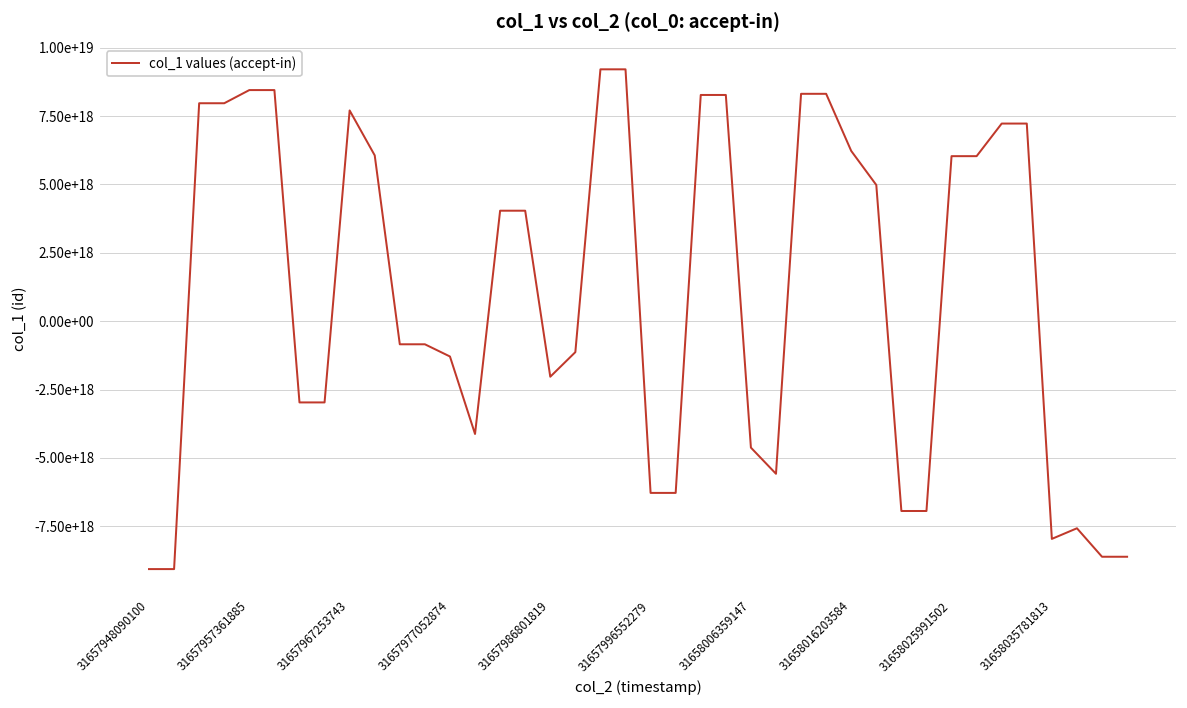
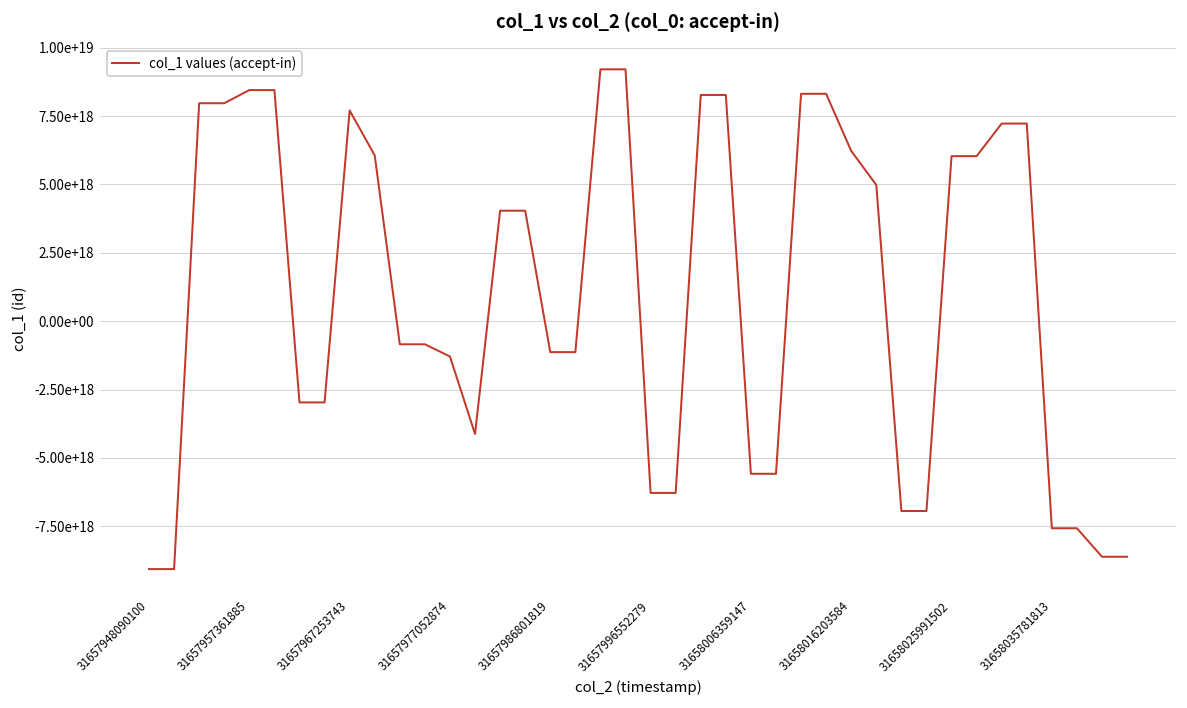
  {
    "31657948090100": -9100000000000000000,
    "31657957361885": 8400000000000000000,
    "31657967253743": 7700000000000000000,
    "31657977052874": -1300000000000000000,
-   "31657986801819": -2000000000000000000,
+   "31657986801819": -1100000000000000000,
    "31657996552279": -6300000000000000000,
-   "31658006359147": -4600000000000000000,
+   "31658006359147": -5600000000000000000,
    "31658016203584": 6200000000000000000,
    "31658025991502": 6000000000000000000,
-   "31658035781813": -8000000000000000000
+   "31658035781813": -7600000000000000000
  }
